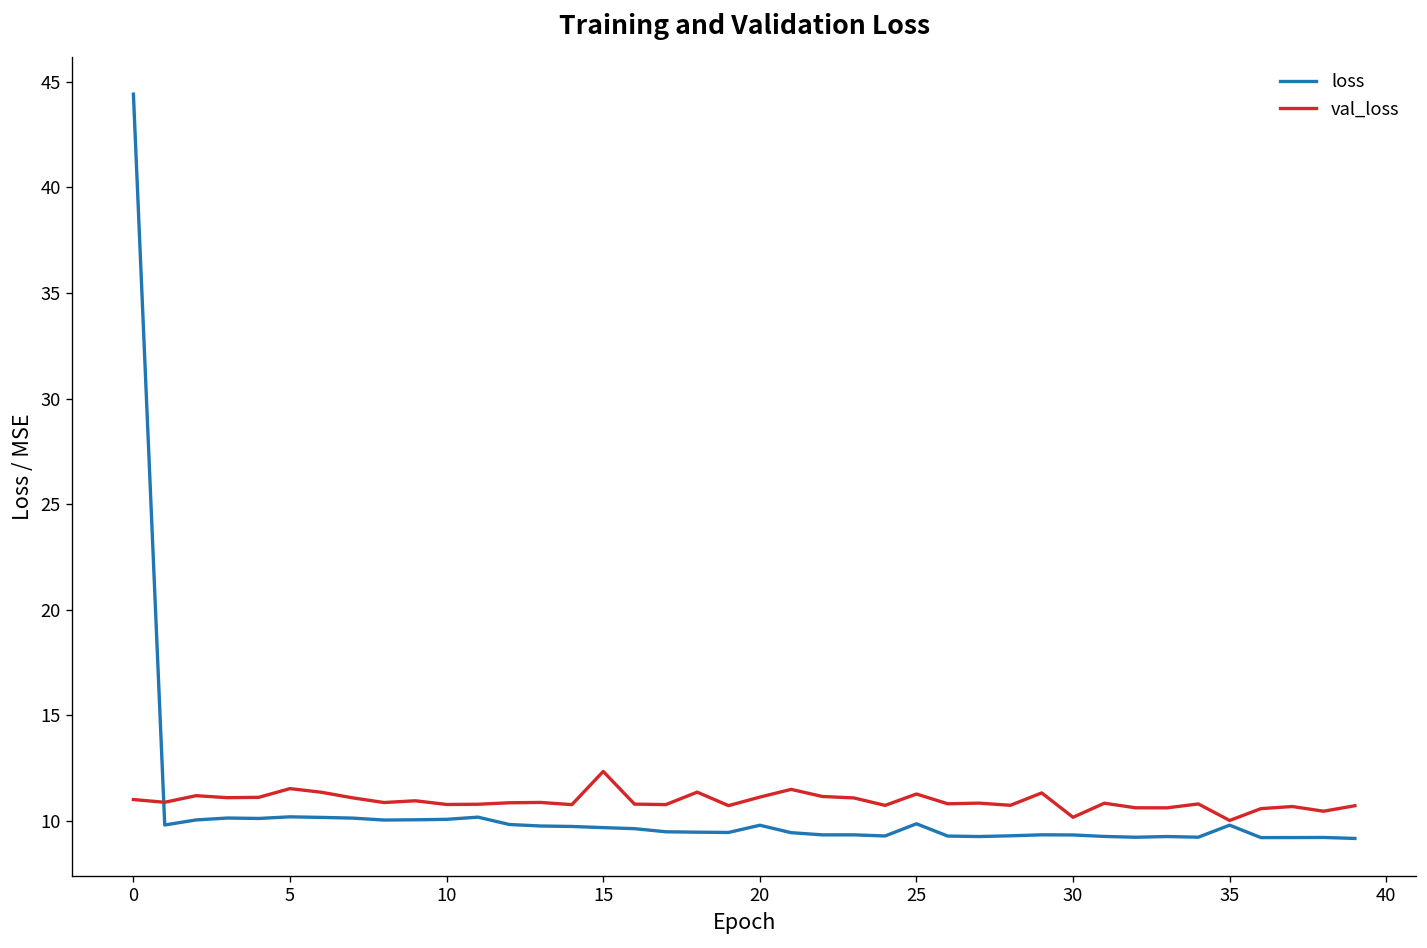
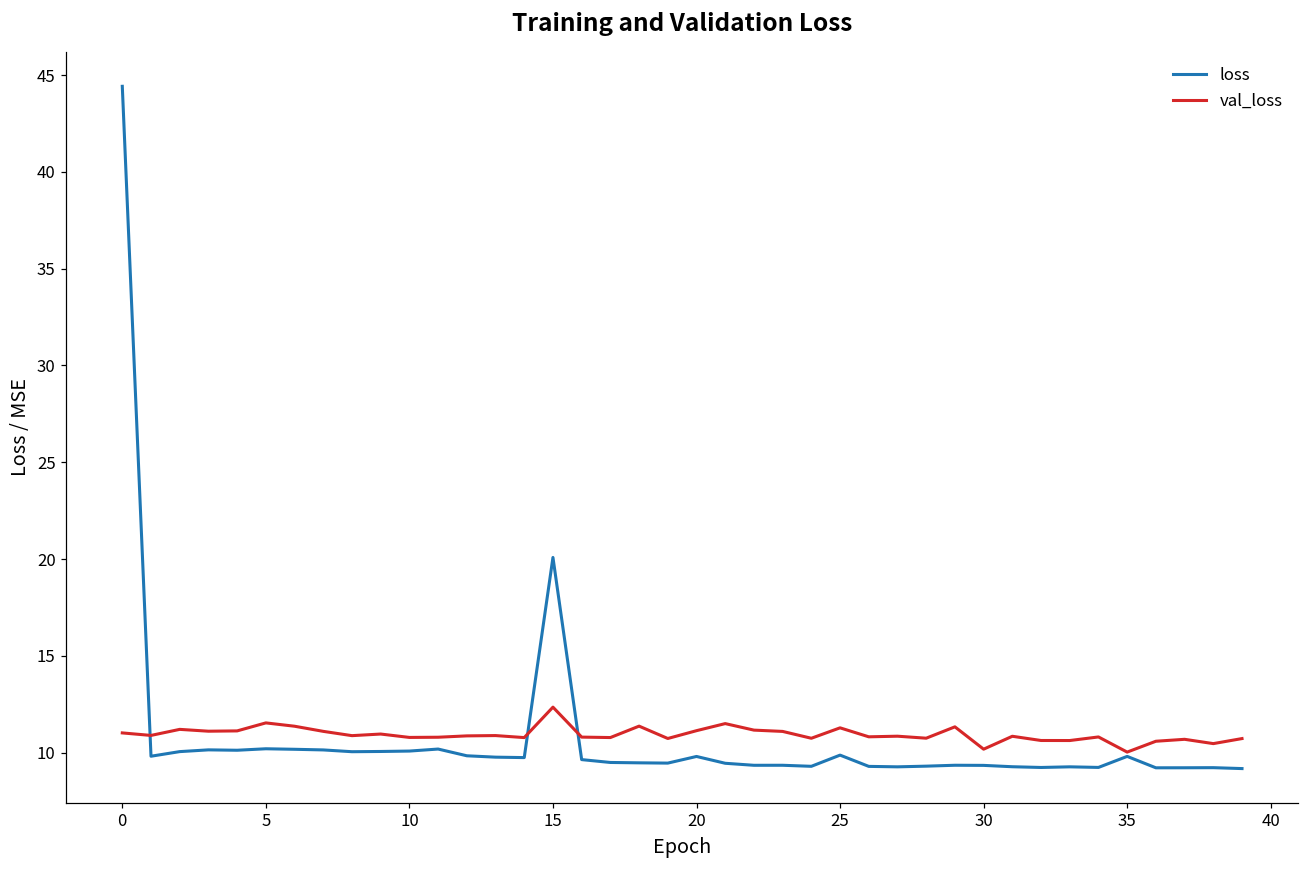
  {
    "loss": {
      "0": 44.4,
      "5": 10.2,
      "10": 10.1,
-     "15": 9.7,
+     "15": 20.1,
      "20": 9.8,
      "25": 9.9,
      "30": 9.3,
      "35": 9.8
    },
    "val_loss": {
      "0": 11.0,
      "5": 11.5,
      "10": 10.8,
      "15": 12.4,
      "20": 11.1,
      "25": 11.3,
      "30": 10.2,
      "35": 10.0
    }
  }
